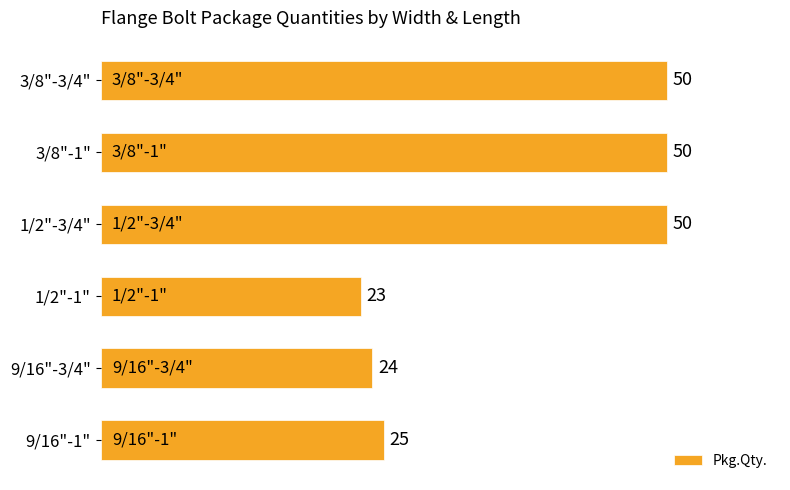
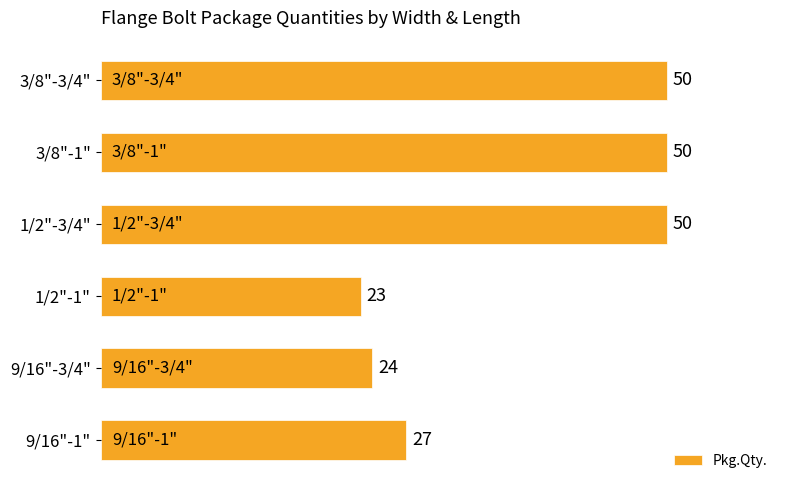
  {
    "3/8\"-3/4\"": 50,
    "3/8\"-1\"": 50,
    "1/2\"-3/4\"": 50,
    "1/2\"-1\"": 23,
    "9/16\"-3/4\"": 24,
-   "9/16\"-1\"": 25
+   "9/16\"-1\"": 27
  }
